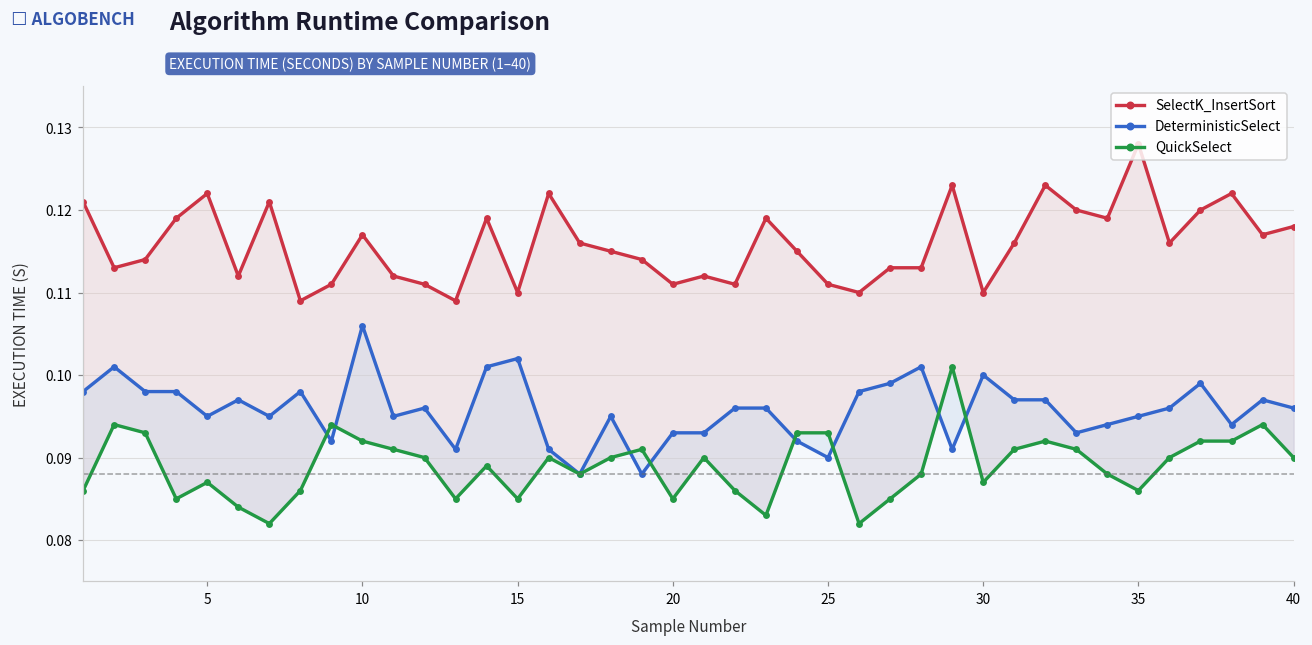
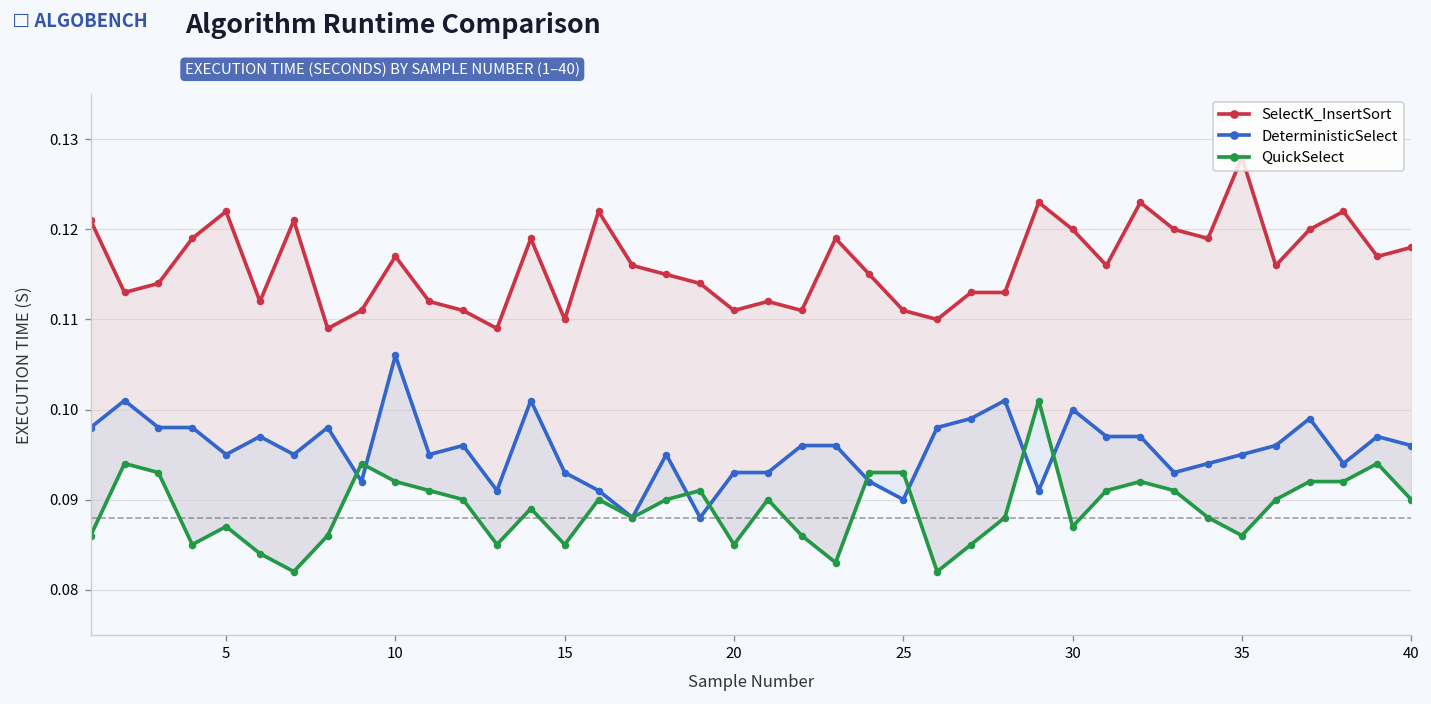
  {
    "SelectK_InsertSort": {
      "5": 0.122,
      "10": 0.117,
      "15": 0.11,
      "20": 0.111,
      "25": 0.111,
-     "30": 0.11,
+     "30": 0.12,
      "40": 0.118
    },
    "DeterministicSelect": {
-     "15": 0.102,
+     "15": 0.093,
      "25": 0.090
    },
    "QuickSelect": {
      "5": 0.087,
      "10": 0.092,
      "15": 0.085,
      "20": 0.085,
      "30": 0.087,
      "35": 0.086,
      "40": 0.090
    }
  }
